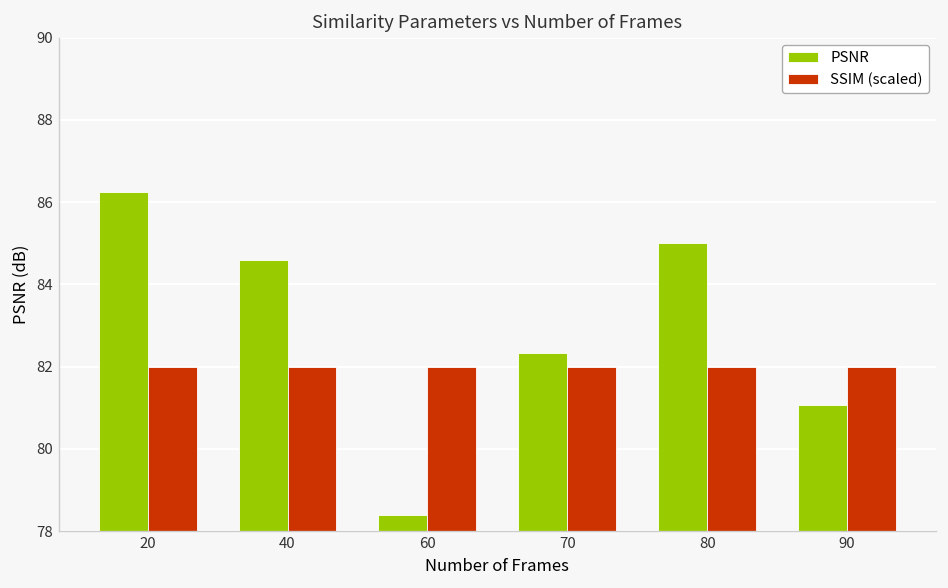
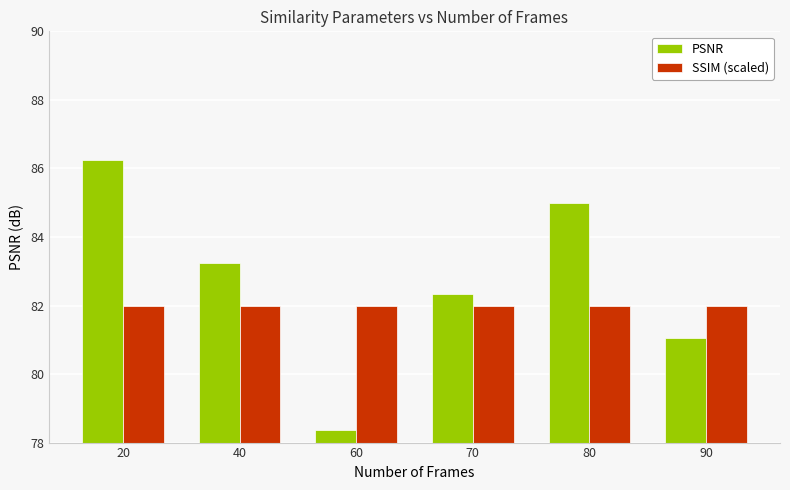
  {
    "PSNR": {
      "20": 86.2,
-     "40": 84.6,
+     "40": 83.2,
      "60": 78.4,
      "70": 82.3,
      "80": 85.0,
      "90": 81.1
    },
    "SSIM (scaled)": {
      "20": 82.0,
      "40": 82.0,
      "60": 82.0,
      "70": 82.0,
      "80": 82.0,
      "90": 82.0
    }
  }
